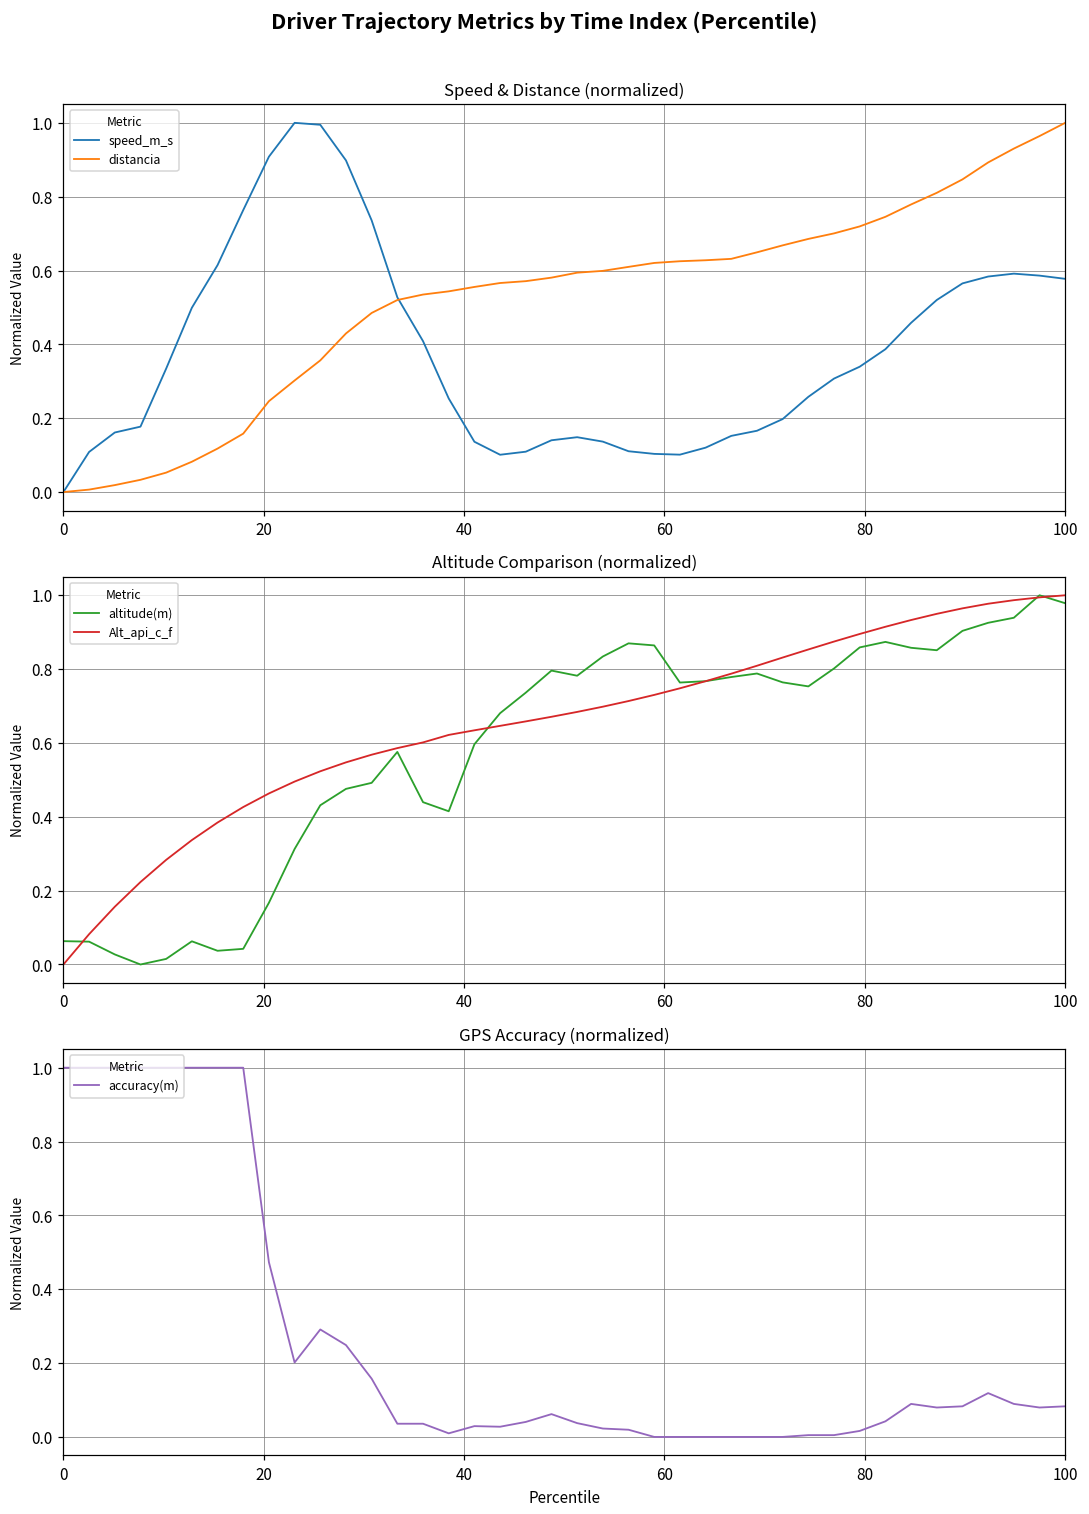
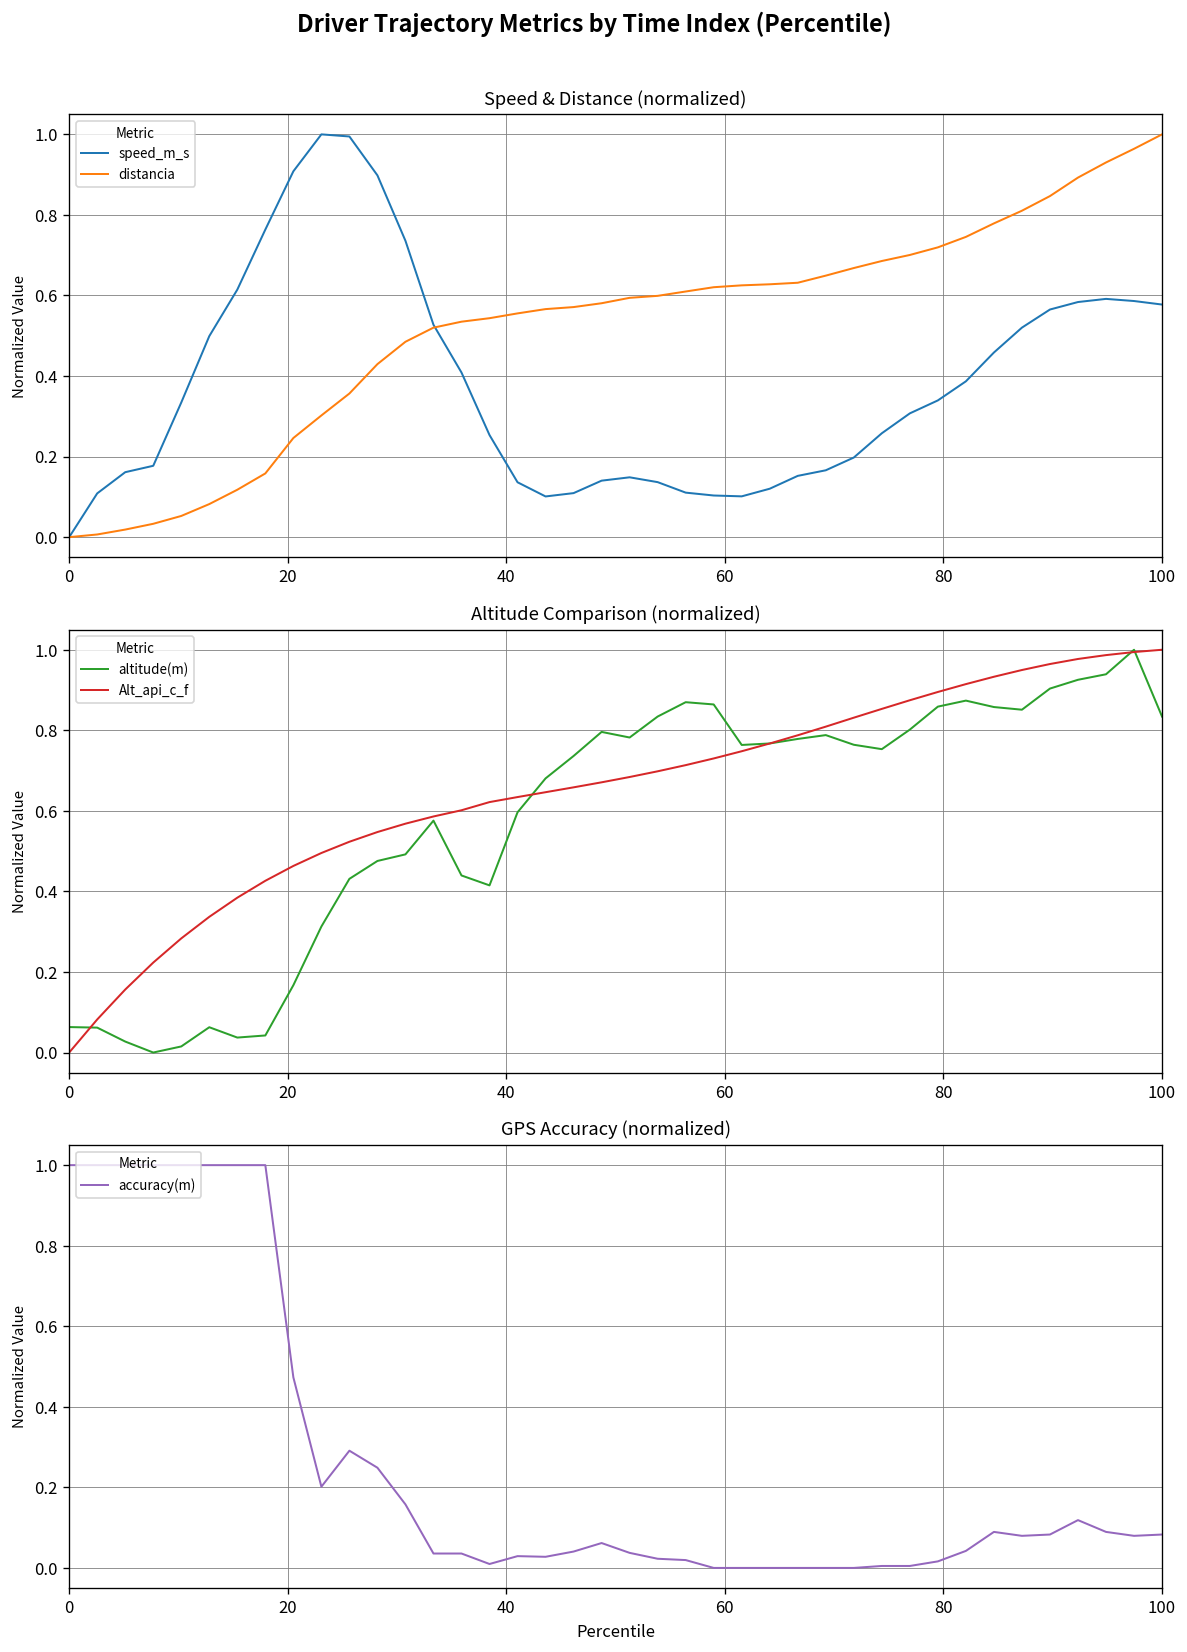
  {
    "Speed & Distance (normalized)": {
      "speed_m_s": {
        "100": 0.58
      },
      "distancia": {
        "100": 1.00
      }
    },
    "Altitude Comparison (normalized)": {
      "altitude(m)": {
        "0": 0.06,
-       "100": 0.98
+       "100": 0.83
      },
      "Alt_api_c_f": {
        "0": 0.00,
        "100": 1.00
      }
    },
    "GPS Accuracy (normalized)": {
      "0": 1.00,
      "100": 0.08
    }
  }
